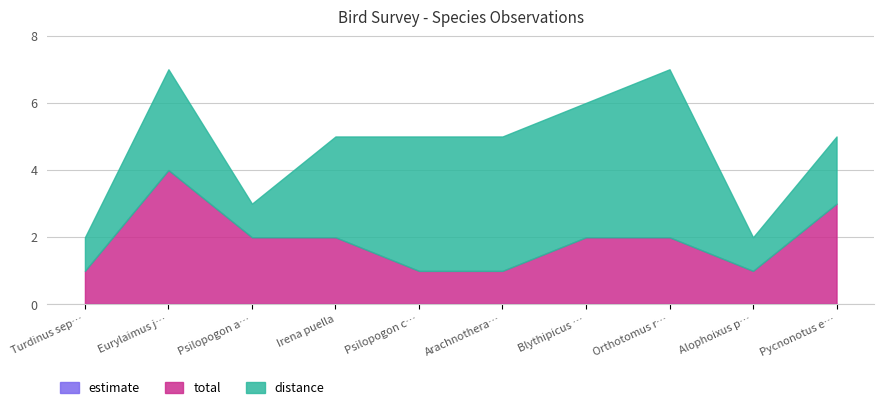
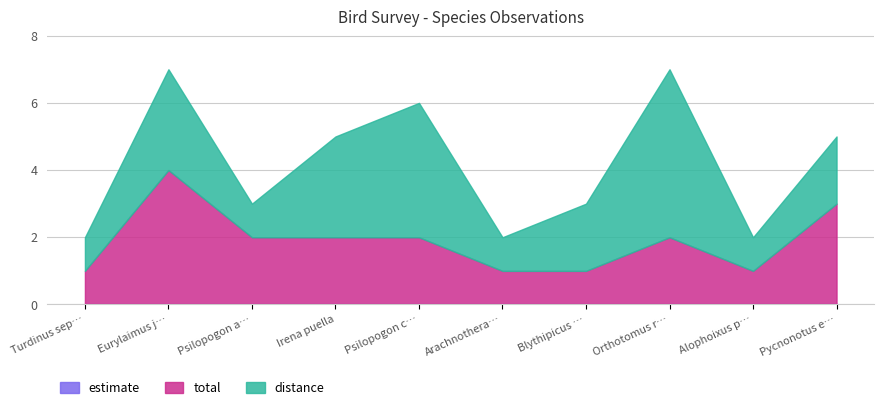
  {
    "estimate": {
      "Turdinus sep…": 0,
      "Eurylaimus j…": 0,
      "Psilopogon a…": 0,
      "Irena puella": 0,
      "Psilopogon c…": 0,
      "Arachnothera…": 0,
      "Blythipicus …": 0,
      "Orthotomus r…": 0,
      "Alophoixus p…": 0,
      "Pycnonotus e…": 0
    },
    "total": {
      "Turdinus sep…": 1,
      "Eurylaimus j…": 4,
      "Psilopogon a…": 2,
      "Irena puella": 2,
-     "Psilopogon c…": 1,
+     "Psilopogon c…": 2,
      "Arachnothera…": 1,
-     "Blythipicus …": 2,
+     "Blythipicus …": 1,
      "Orthotomus r…": 2,
      "Alophoixus p…": 1,
      "Pycnonotus e…": 3
    },
    "distance": {
      "Turdinus sep…": 1,
      "Eurylaimus j…": 3,
      "Psilopogon a…": 1,
      "Irena puella": 3,
      "Psilopogon c…": 4,
-     "Arachnothera…": 4,
-     "Blythipicus …": 4,
+     "Arachnothera…": 1,
+     "Blythipicus …": 2,
      "Orthotomus r…": 5,
      "Alophoixus p…": 1,
      "Pycnonotus e…": 2
    }
  }
